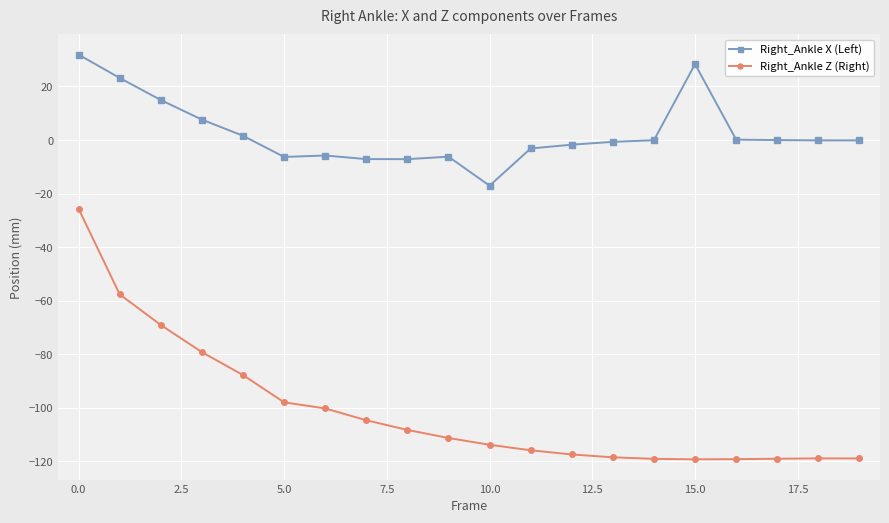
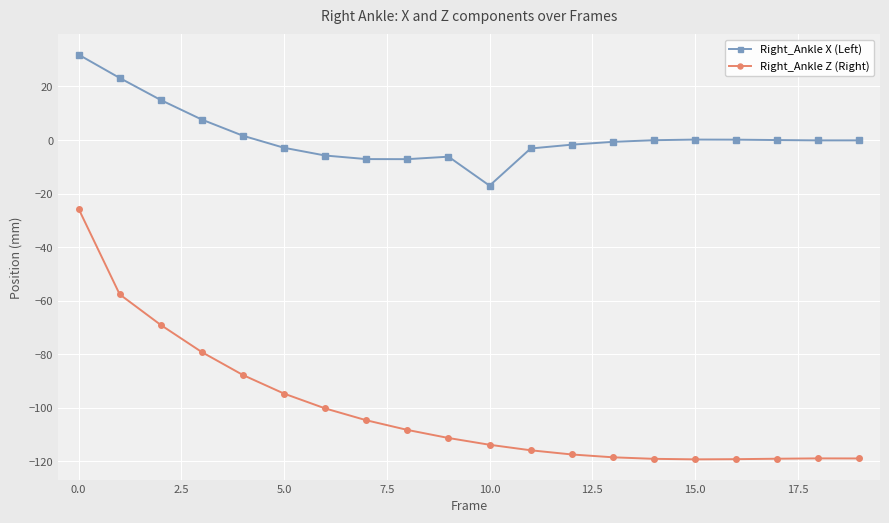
  {
    "Right_Ankle X (Left)": {
      "0.0": 32,
-     "5.0": -6,
+     "5.0": -3,
      "10.0": -17,
-     "15.0": 28
+     "15.0": 0
    },
    "Right_Ankle Z (Right)": {
      "0.0": -26,
-     "5.0": -98,
+     "5.0": -95,
      "10.0": -114,
      "15.0": -119
    }
  }
